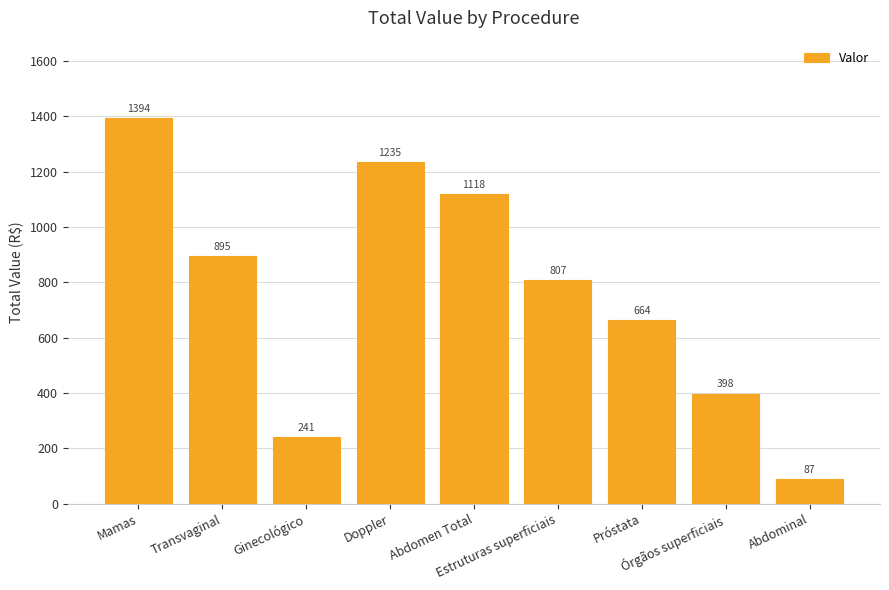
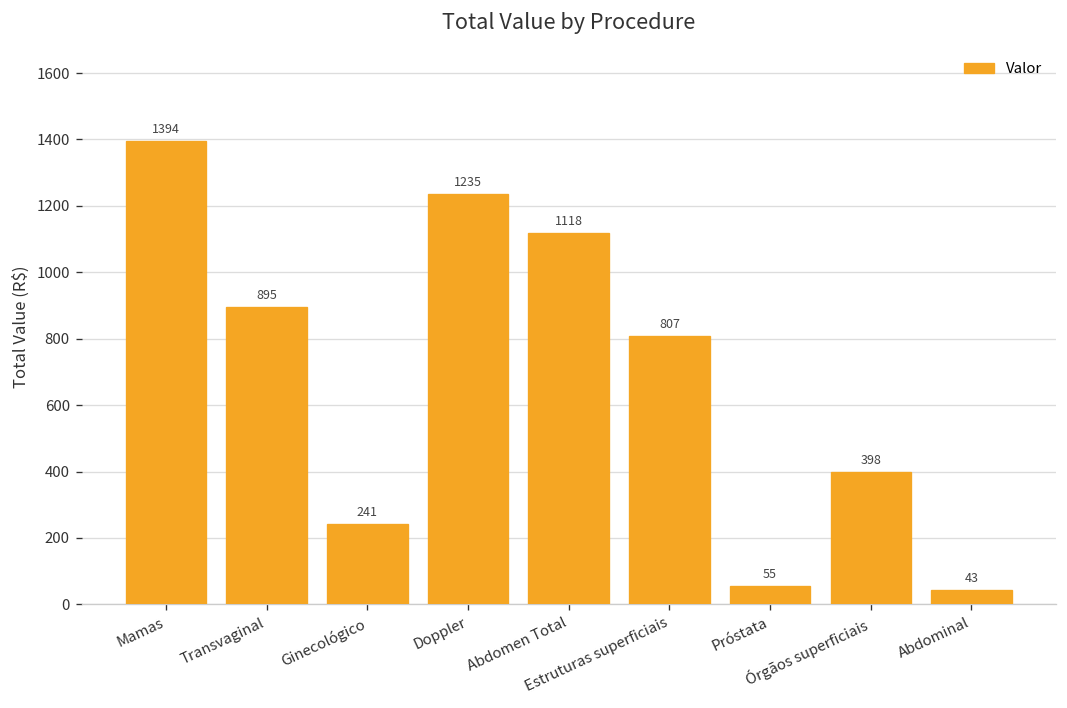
  {
    "Mamas": 1394,
    "Transvaginal": 895,
    "Ginecológico": 241,
    "Doppler": 1235,
    "Abdomen Total": 1118,
    "Estruturas superficiais": 807,
-   "Próstata": 664,
+   "Próstata": 55,
    "Órgãos superficiais": 398,
-   "Abdominal": 87
+   "Abdominal": 43
  }
